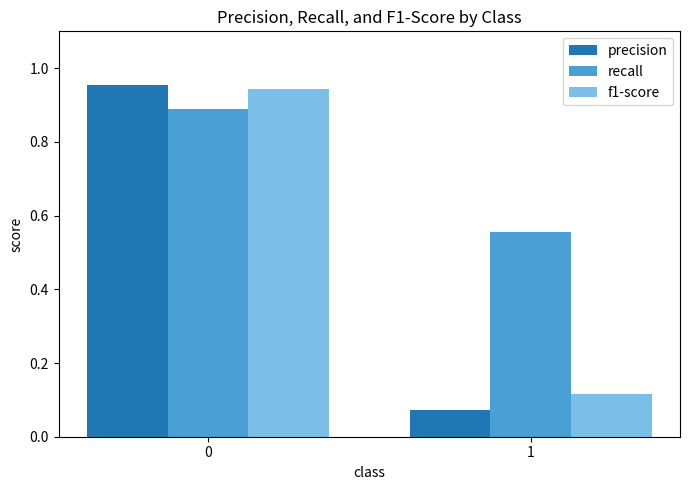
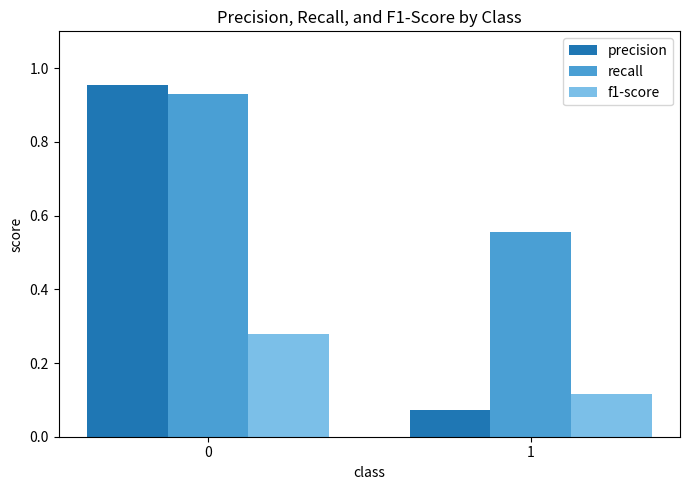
  {
    "precision": {
      "0": 0.95,
      "1": 0.07
    },
    "recall": {
-     "0": 0.89,
+     "0": 0.93,
      "1": 0.56
    },
    "f1-score": {
-     "0": 0.94,
+     "0": 0.28,
      "1": 0.12
    }
  }
